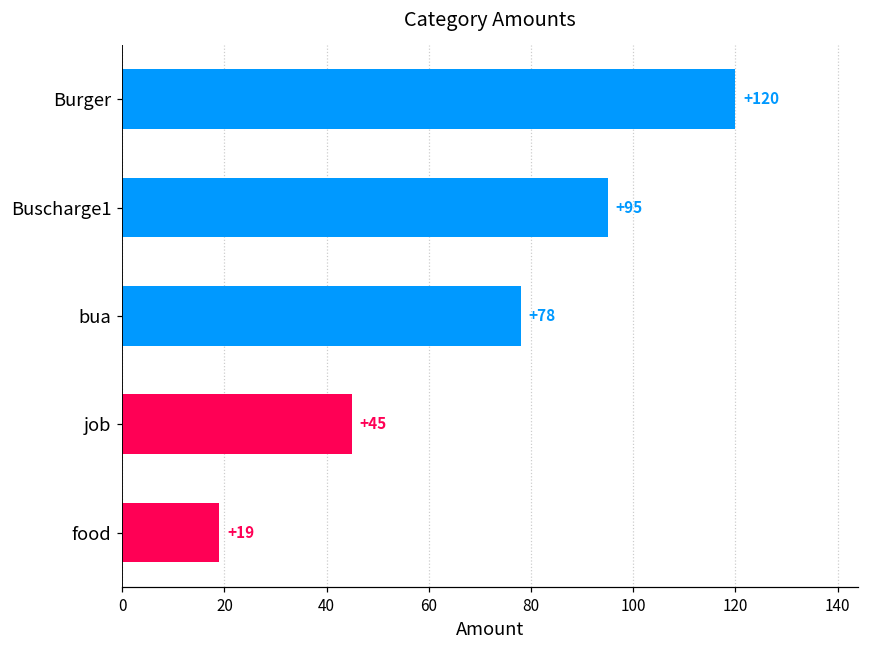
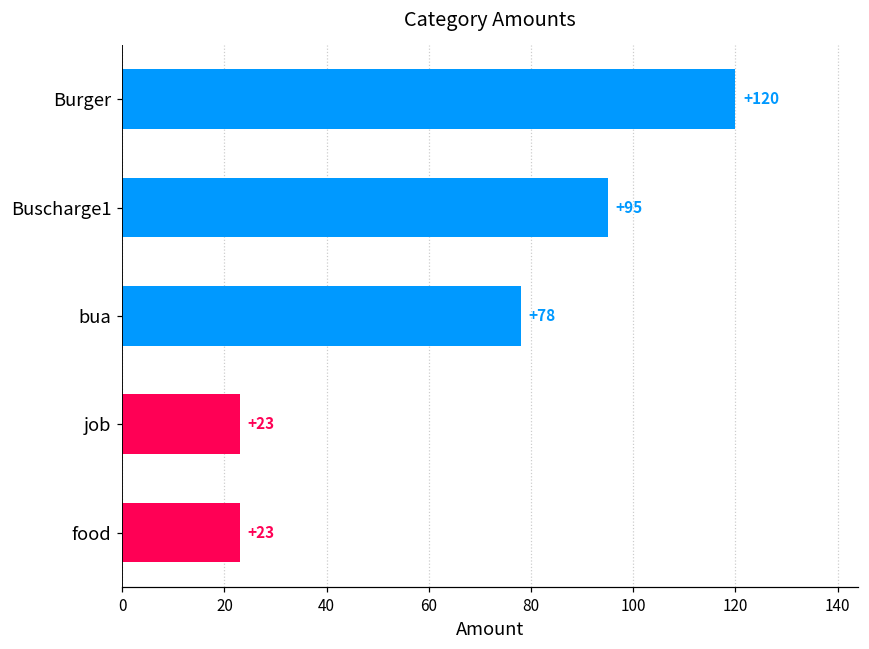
  {
    "Burger": "+120",
    "Buscharge1": "+95",
    "bua": "+78",
-   "job": "+45",
-   "food": "+19"
+   "job": "+23",
+   "food": "+23"
  }
